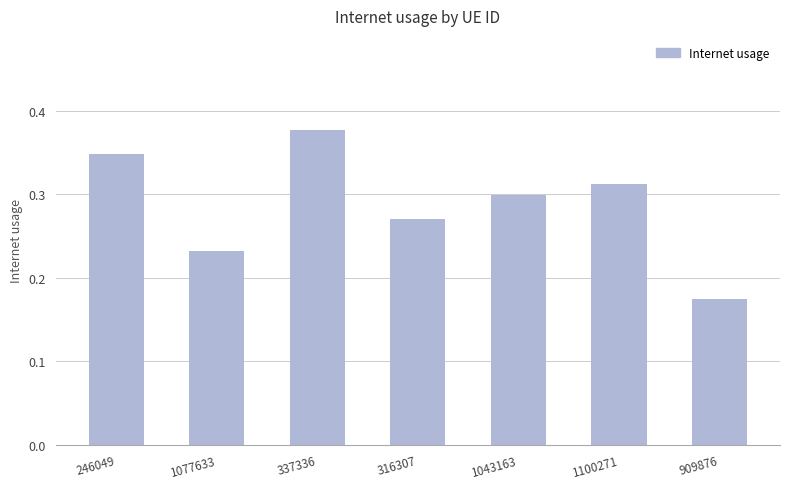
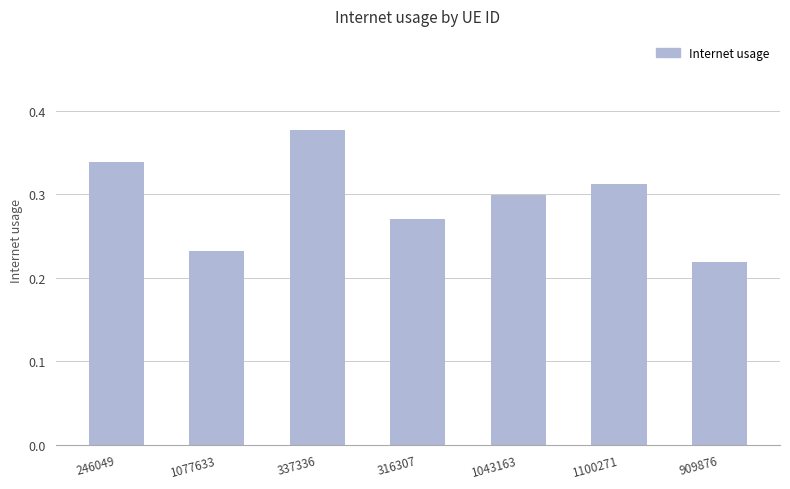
  {
-   "246049": 0.35,
+   "246049": 0.34,
    "1077633": 0.23,
    "337336": 0.38,
    "316307": 0.27,
    "1043163": 0.30,
    "1100271": 0.31,
-   "909876": 0.18
+   "909876": 0.22
  }
